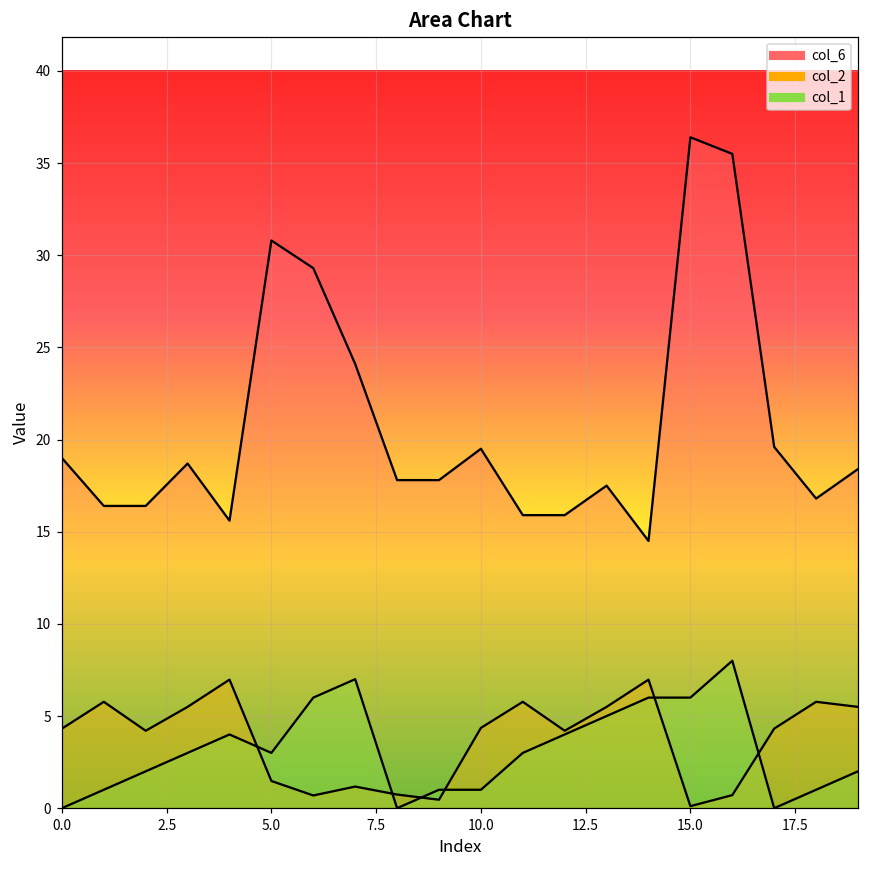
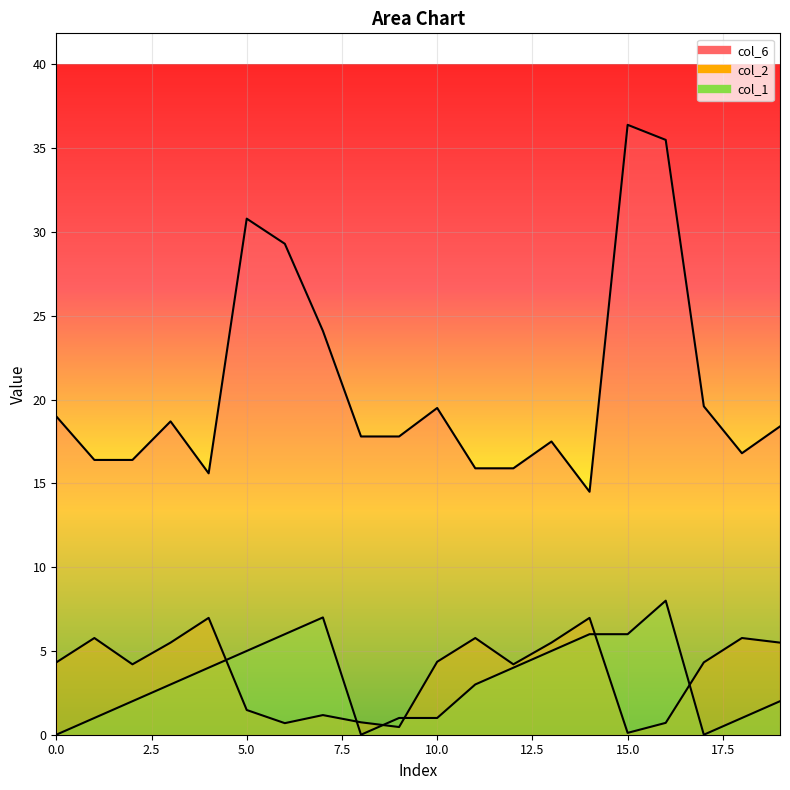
  {
    "col_6": {
      "0.0": 19,
      "5.0": 30.8,
      "10.0": 19.5,
      "15.0": 36.4
    },
    "col_2": {
      "0.0": 4.3,
      "5.0": 1.5,
      "10.0": 4.4,
      "15.0": 0
    },
    "col_1": {
      "0.0": 0,
-     "5.0": 3,
+     "5.0": 5,
      "10.0": 1,
      "15.0": 6
    }
  }
